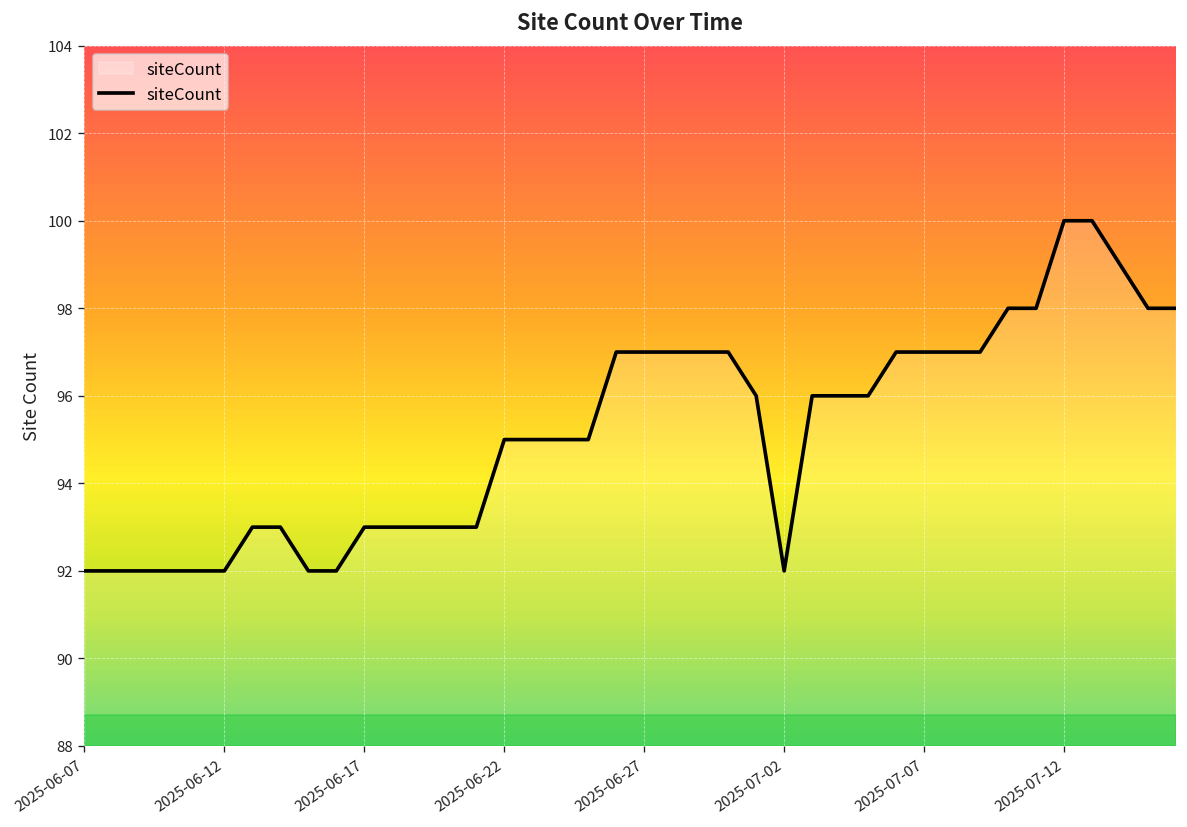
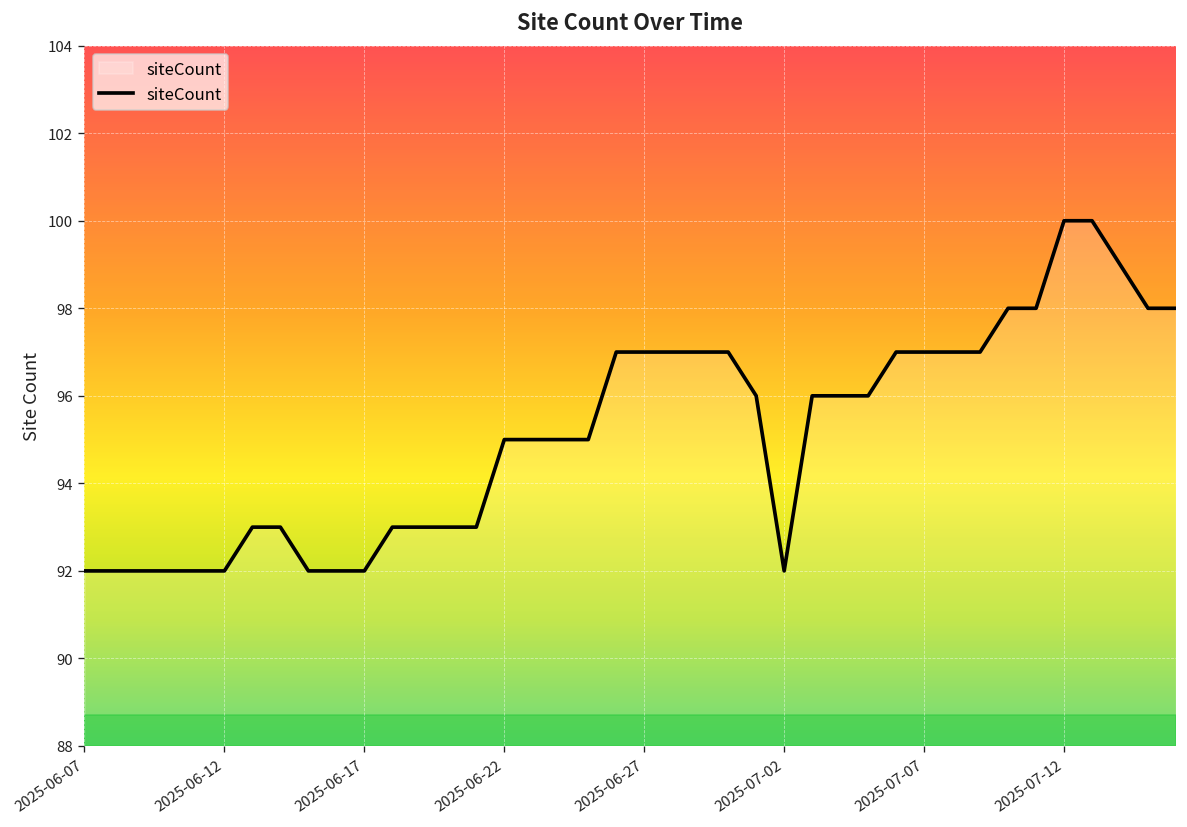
  {
    "2025-06-07": 92,
    "2025-06-12": 92,
-   "2025-06-17": 93,
+   "2025-06-17": 92,
    "2025-06-22": 95,
    "2025-06-27": 97,
    "2025-07-02": 92,
    "2025-07-07": 97,
    "2025-07-12": 100
  }
